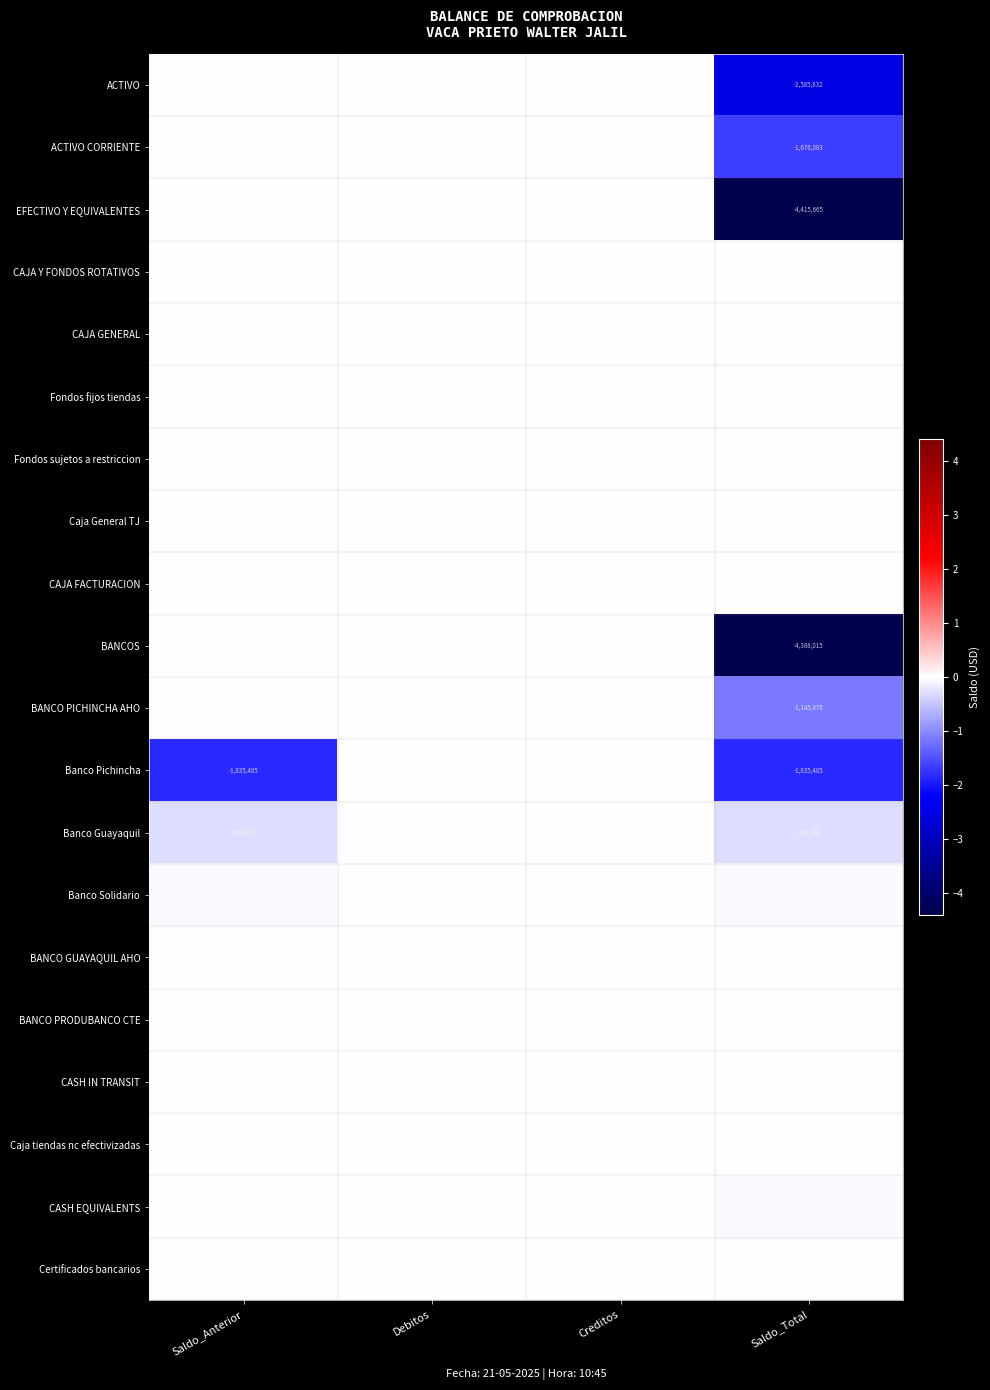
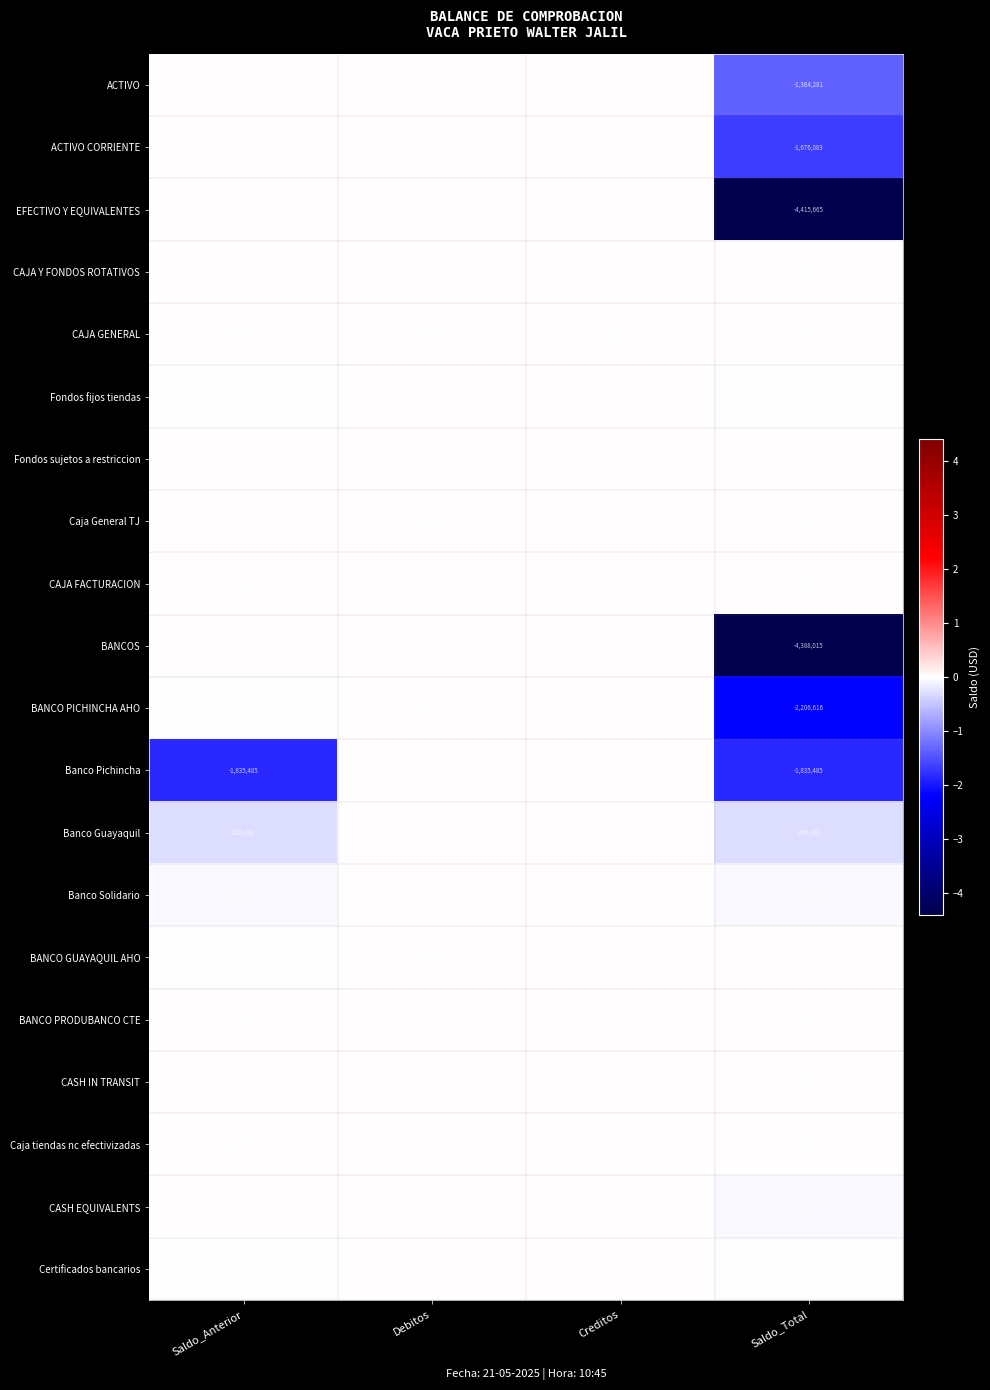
  {
    "ACTIVO": {
-     "Saldo_Total": "-2,585,832"
+     "Saldo_Total": "-1,364,281"
    },
    "ACTIVO CORRIENTE": {
      "Saldo_Total": "-1,676,083"
    },
    "EFECTIVO Y EQUIVALENTES": {
      "Saldo_Total": "-4,415,665"
    },
    "BANCOS": {
      "Saldo_Total": "-4,388,015"
    },
    "BANCO PICHINCHA AHO": {
-     "Saldo_Total": "-1,145,876"
+     "Saldo_Total": "-2,206,616"
    },
    "Banco Pichincha": {
      "Saldo_Anterior": "-1,835,485",
      "Saldo_Total": "-1,835,485"
    }
  }
